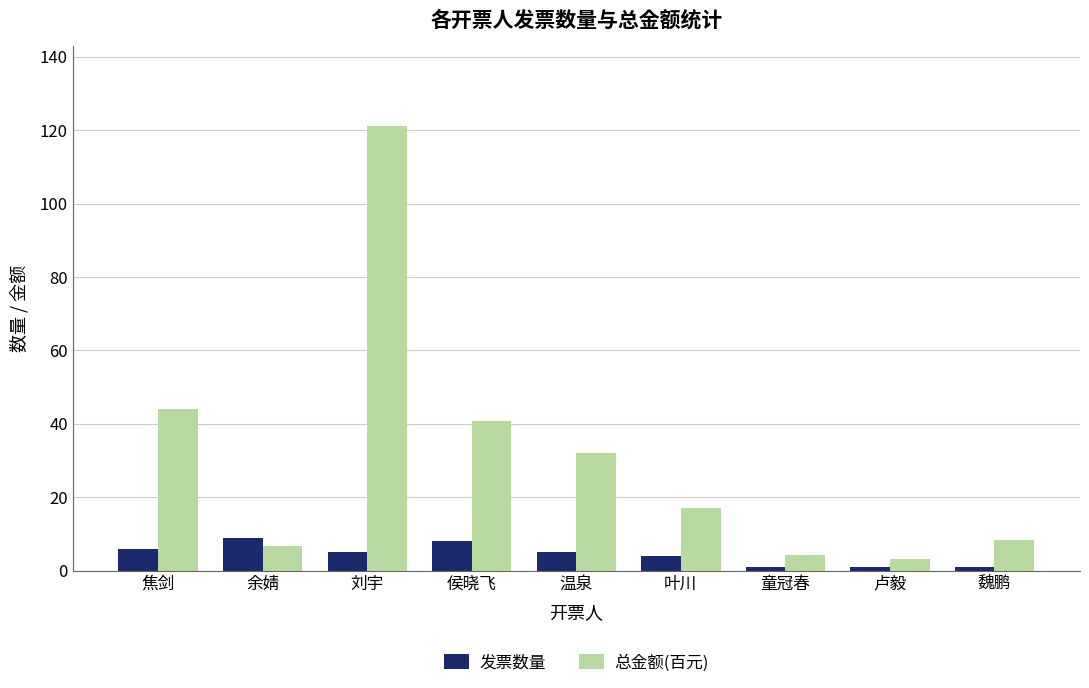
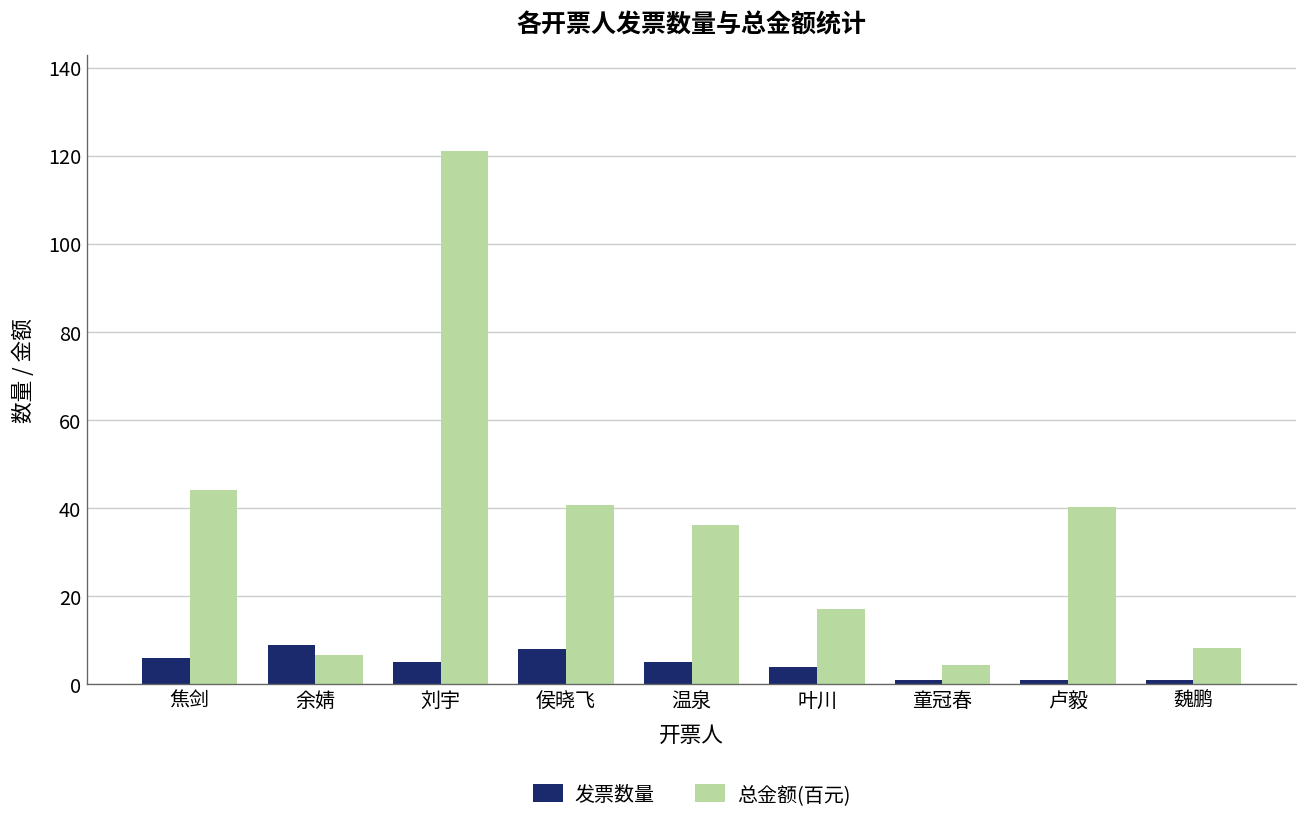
  {
    "发票数量": {
      "焦剑": 6,
      "余婧": 9,
      "刘宇": 5,
      "侯晓飞": 8,
      "温泉": 5,
      "叶川": 4,
      "童冠春": 1,
      "卢毅": 1,
      "魏鹏": 1
    },
    "总金额(百元)": {
      "焦剑": 44,
      "余婧": 7,
      "刘宇": 121,
      "侯晓飞": 41,
-     "温泉": 32,
+     "温泉": 36,
      "叶川": 17,
      "童冠春": 4,
-     "卢毅": 3,
+     "卢毅": 40,
      "魏鹏": 8
    }
  }
